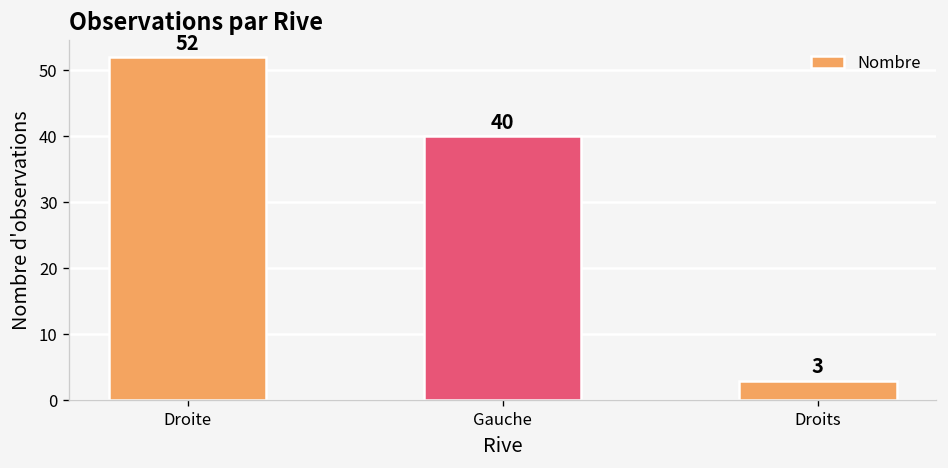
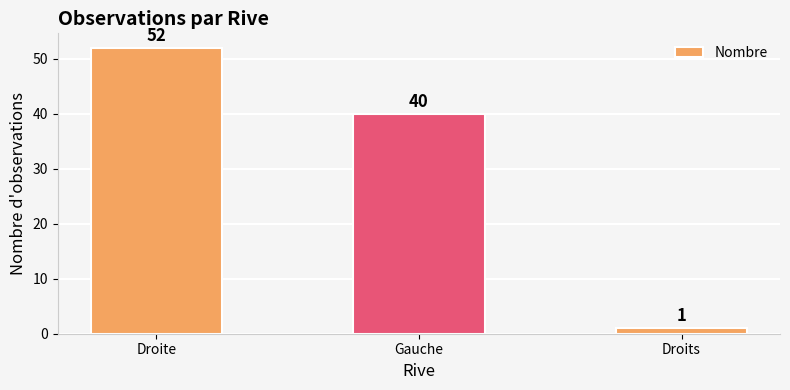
  {
    "Droite": 52,
    "Gauche": 40,
-   "Droits": 3
+   "Droits": 1
  }
